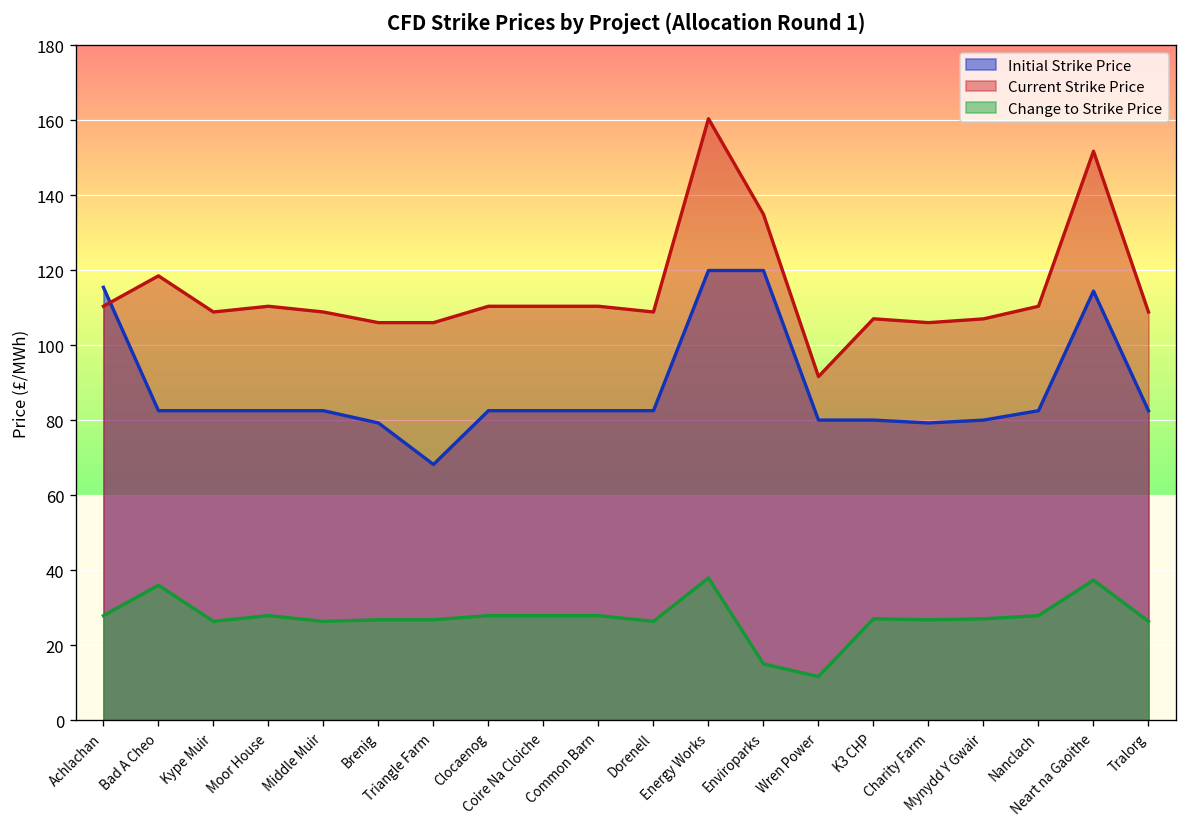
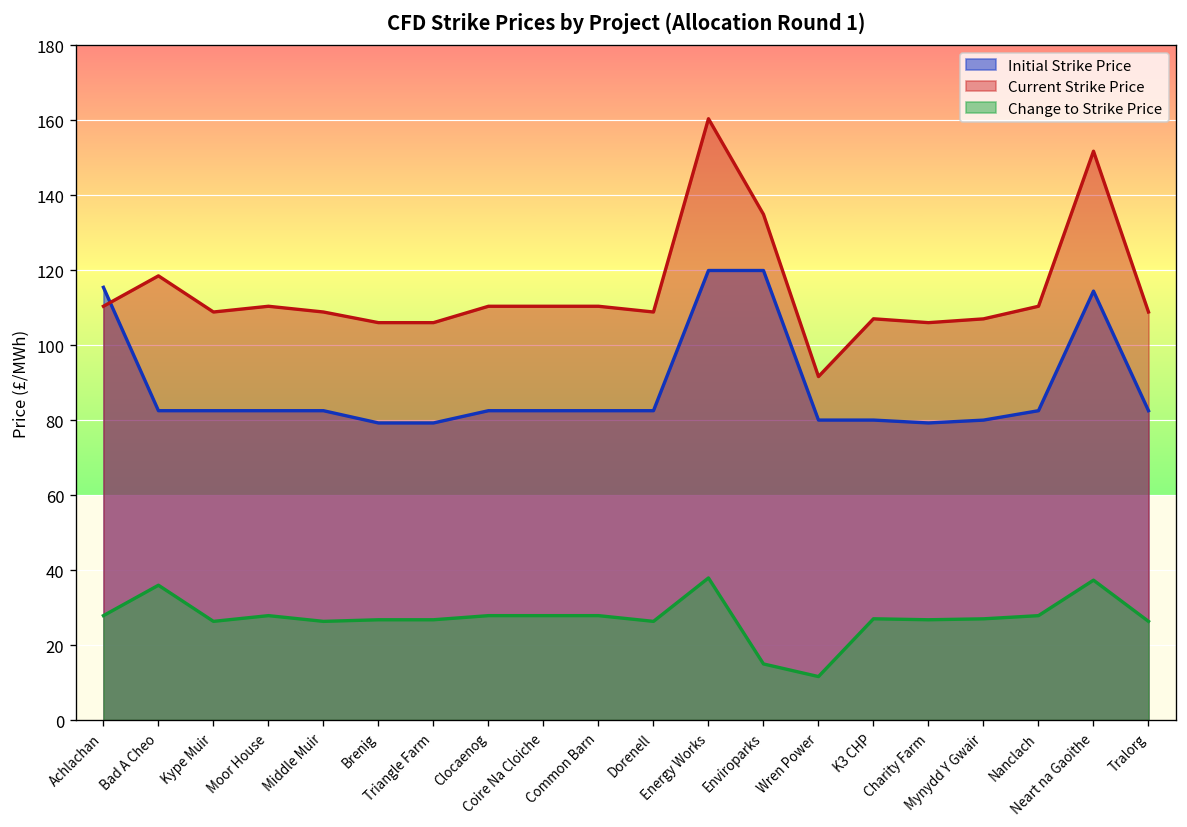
  {
    "Initial Strike Price": {
      "Achlachan": 115,
      "Bad A Cheo": 83,
      "Kype Muir": 83,
      "Moor House": 83,
      "Middle Muir": 83,
      "Brenig": 79,
-     "Triangle Farm": 68,
+     "Triangle Farm": 79,
      "Clocaenog": 83,
      "Coire Na Cloiche": 83,
      "Common Barn": 83,
      "Dorenell": 83,
      "Energy Works": 120,
      "Enviroparks": 120,
      "Wren Power": 80,
      "K3 CHP": 80,
      "Charity Farm": 79,
      "Mynydd Y Gwair": 80,
      "Nanclach": 83,
      "Neart na Gaoithe": 114,
      "Tralorg": 83
    },
    "Current Strike Price": {
      "Achlachan": 110,
      "Bad A Cheo": 118,
      "Kype Muir": 109,
      "Moor House": 110,
      "Middle Muir": 109,
      "Brenig": 106,
      "Triangle Farm": 106,
      "Clocaenog": 110,
      "Coire Na Cloiche": 110,
      "Common Barn": 110,
      "Dorenell": 109,
      "Energy Works": 160,
      "Enviroparks": 135,
      "Wren Power": 92,
      "K3 CHP": 107,
      "Charity Farm": 106,
      "Mynydd Y Gwair": 107,
      "Nanclach": 110,
      "Neart na Gaoithe": 152,
      "Tralorg": 109
    },
    "Change to Strike Price": {
      "Achlachan": 28,
      "Bad A Cheo": 36,
      "Kype Muir": 26,
      "Moor House": 28,
      "Middle Muir": 26,
      "Brenig": 27,
      "Triangle Farm": 27,
      "Clocaenog": 28,
      "Coire Na Cloiche": 28,
      "Common Barn": 28,
      "Dorenell": 26,
      "Energy Works": 38,
      "Enviroparks": 15,
      "Wren Power": 12,
      "K3 CHP": 27,
      "Charity Farm": 27,
      "Mynydd Y Gwair": 27,
      "Nanclach": 28,
      "Neart na Gaoithe": 37,
      "Tralorg": 26
    }
  }
